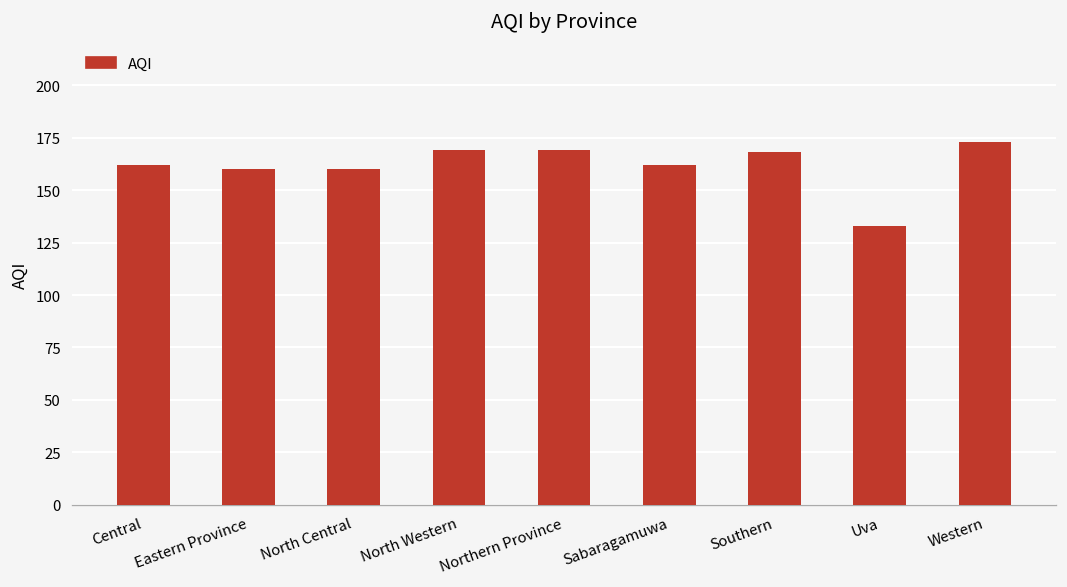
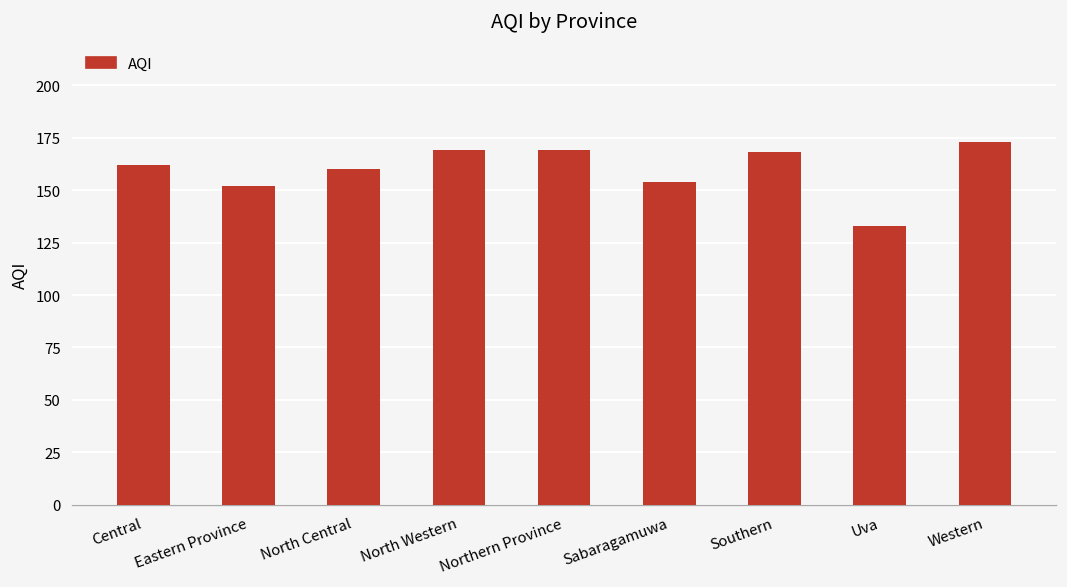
  {
    "Central": 162,
-   "Eastern Province": 160,
+   "Eastern Province": 152,
    "North Central": 160,
    "North Western": 169,
    "Northern Province": 169,
-   "Sabaragamuwa": 162,
+   "Sabaragamuwa": 154,
    "Southern": 168,
    "Uva": 133,
    "Western": 173
  }
